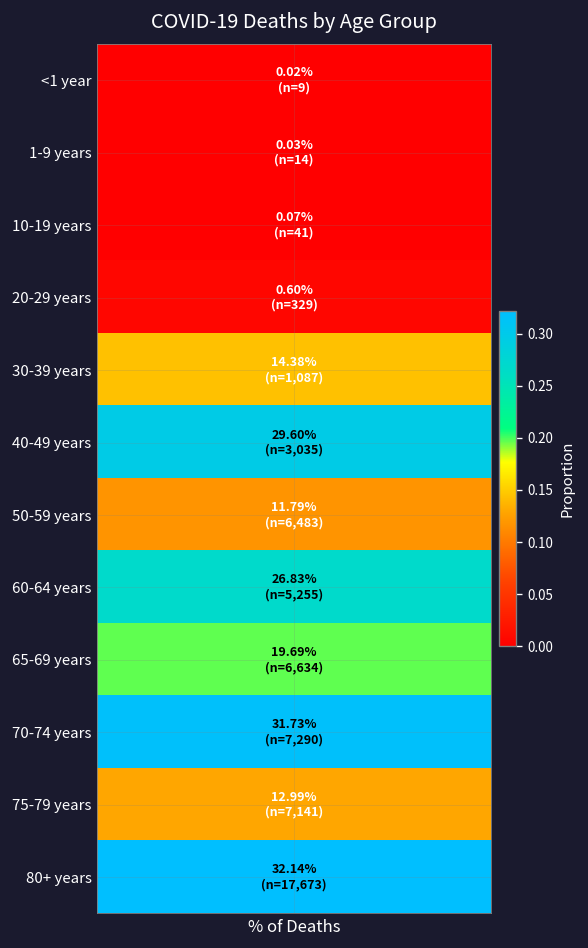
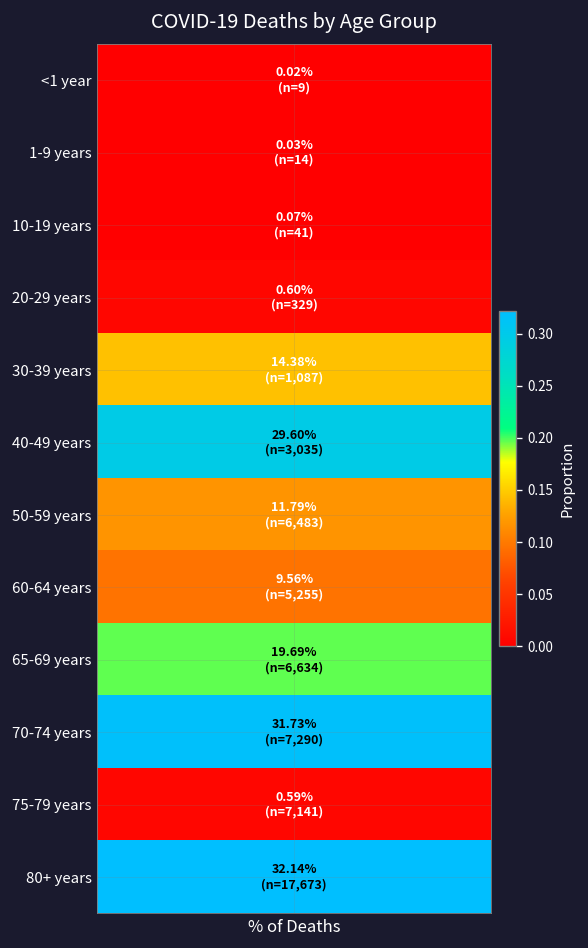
  {
    "60-64 years": {
-     "% of Deaths": "26.83%"
+     "% of Deaths": "9.56%"
    },
    "75-79 years": {
-     "% of Deaths": "12.99%"
+     "% of Deaths": "0.59%"
    }
  }
